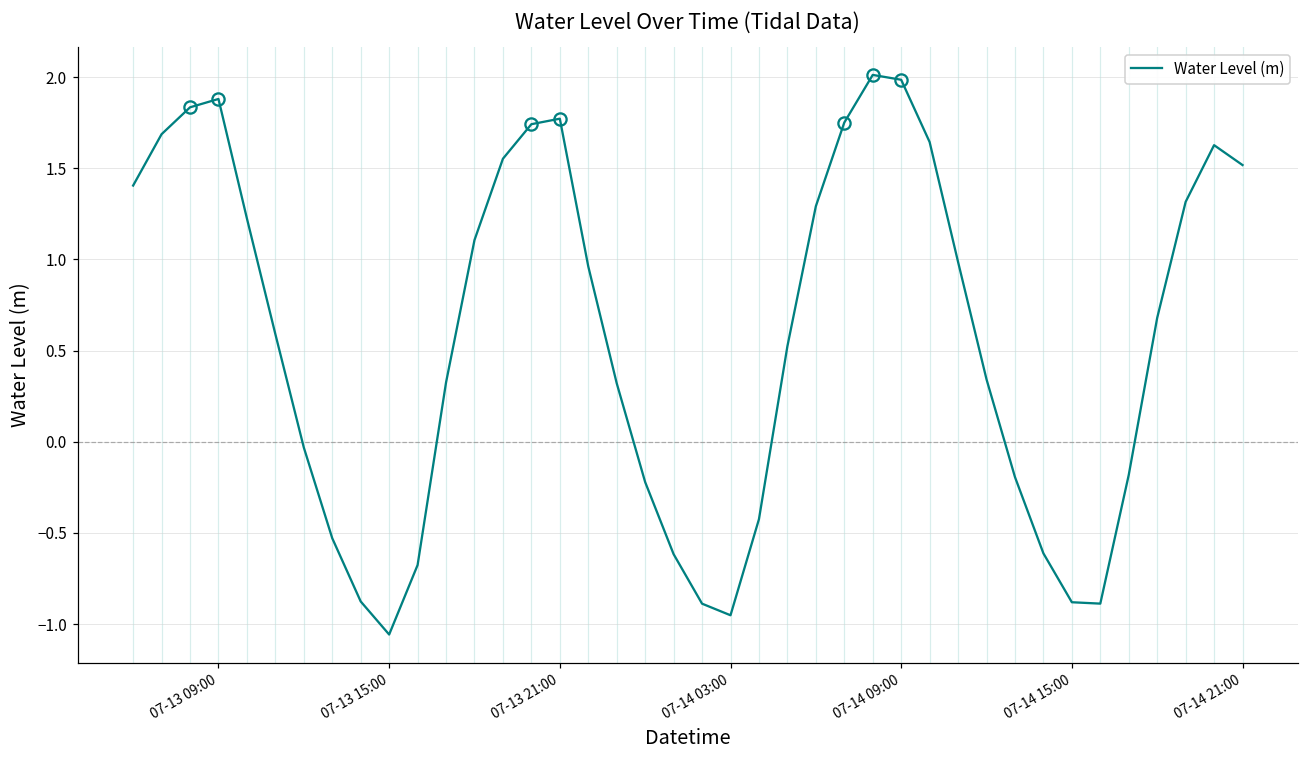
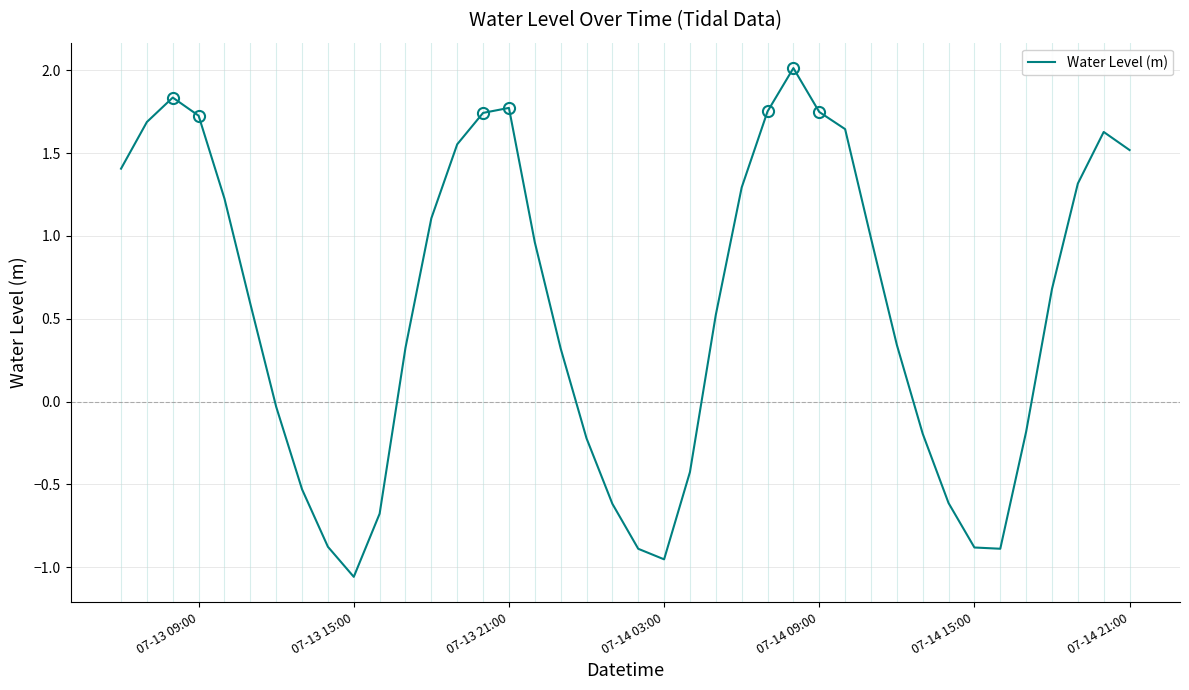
  {
    "Water Level (m)": {
-     "07-13 09:00": 1.88,
+     "07-13 09:00": 1.73,
      "07-13 15:00": -1.06,
      "07-14 03:00": -0.95,
-     "07-14 09:00": 1.99,
+     "07-14 09:00": 1.75,
      "07-14 15:00": -0.88,
      "07-14 21:00": 1.52
    }
  }
